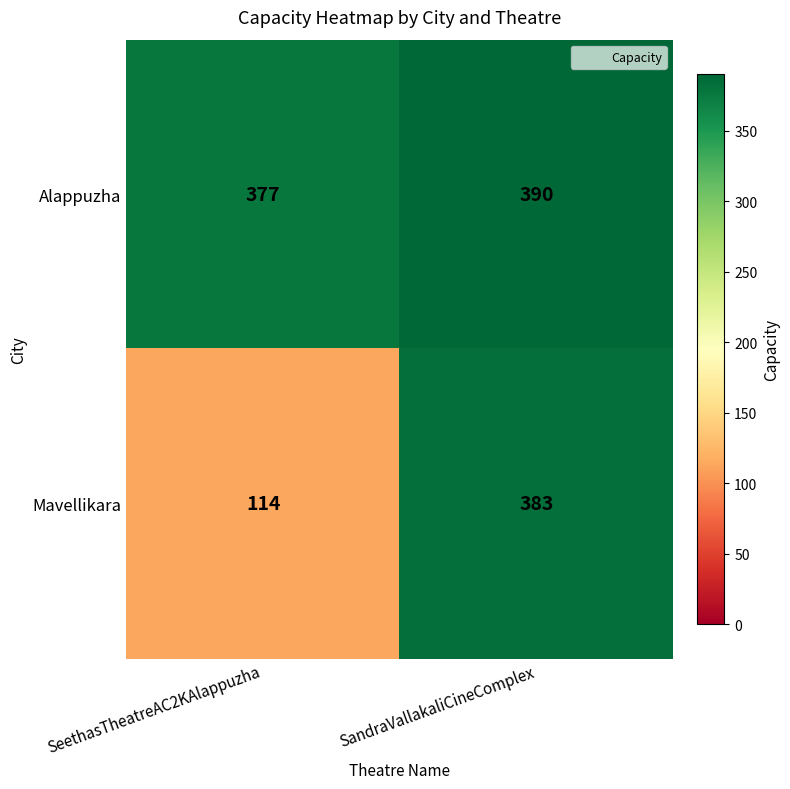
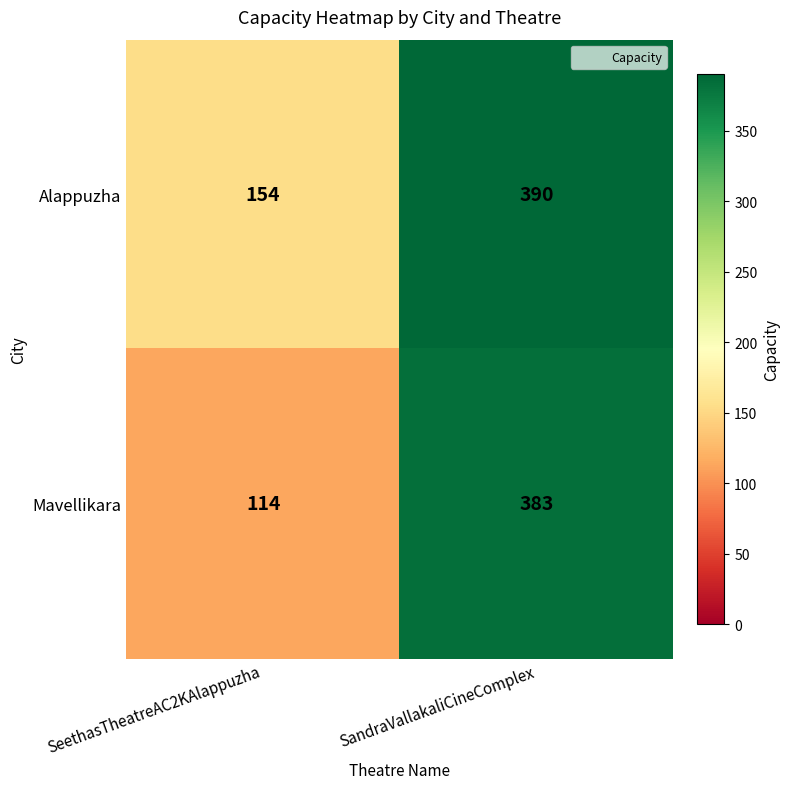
  {
    "Alappuzha": {
-     "SeethasTheatreAC2KAlappuzha": 377,
+     "SeethasTheatreAC2KAlappuzha": 154,
      "SandraVallakaliCineComplex": 390
    },
    "Mavellikara": {
      "SeethasTheatreAC2KAlappuzha": 114,
      "SandraVallakaliCineComplex": 383
    }
  }
